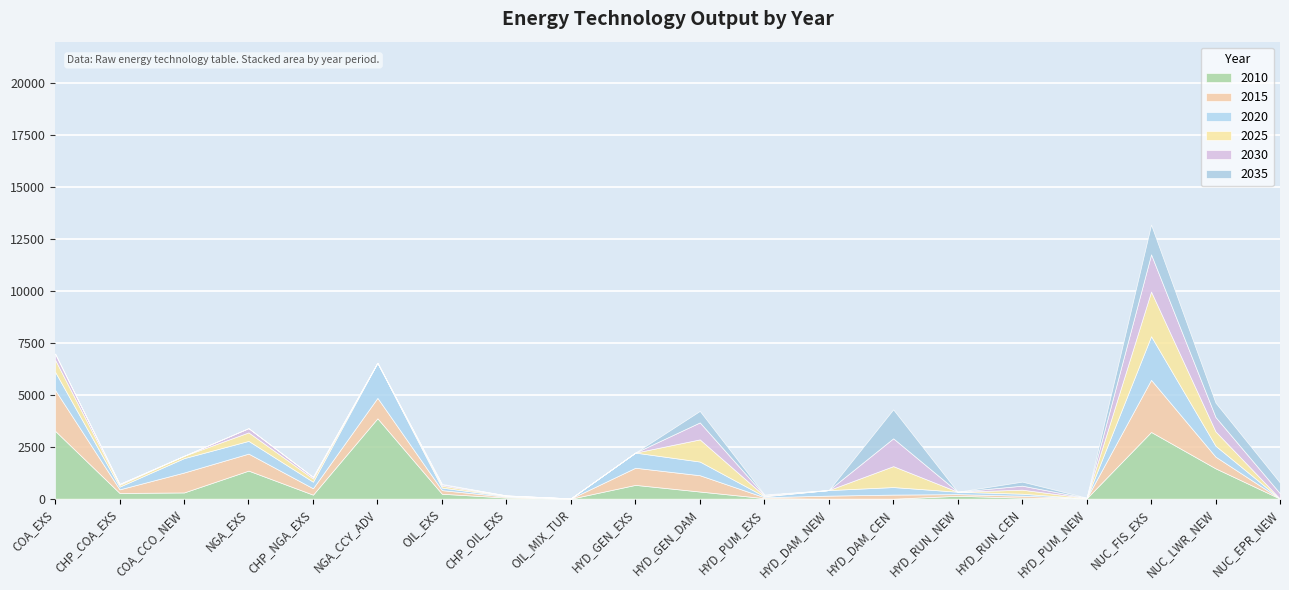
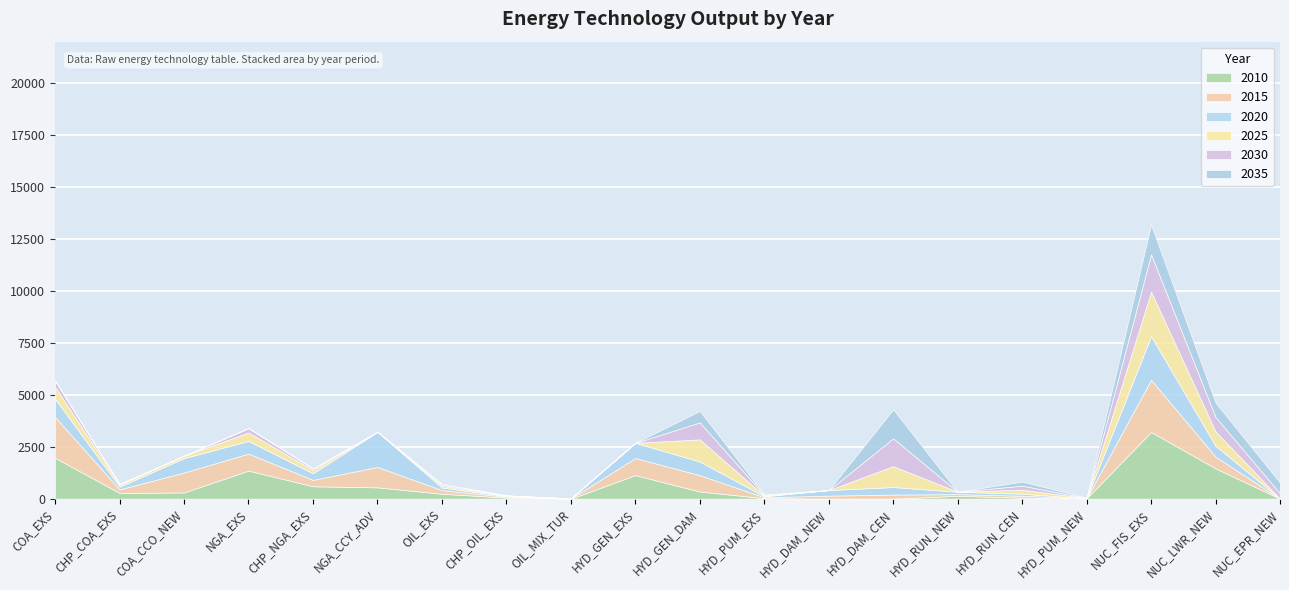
  {
    "2010": {
-     "COA_EXS": 3300,
+     "COA_EXS": 2000,
      "CHP_COA_EXS": 300,
      "COA_CCO_NEW": 300,
      "NGA_EXS": 1400,
-     "CHP_NGA_EXS": 200,
-     "NGA_CCY_ADV": 3900,
+     "CHP_NGA_EXS": 600,
+     "NGA_CCY_ADV": 500,
      "OIL_EXS": 200,
-     "HYD_GEN_EXS": 700,
+     "HYD_GEN_EXS": 1100,
      "HYD_GEN_DAM": 300,
      "HYD_DAM_NEW": 0,
      "HYD_DAM_CEN": 0,
      "NUC_FIS_EXS": 3200,
      "NUC_LWR_NEW": 1500
    }
  }
